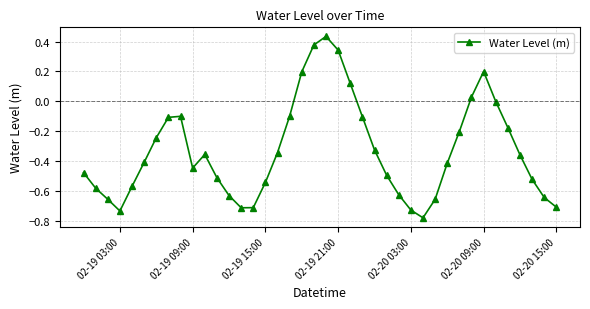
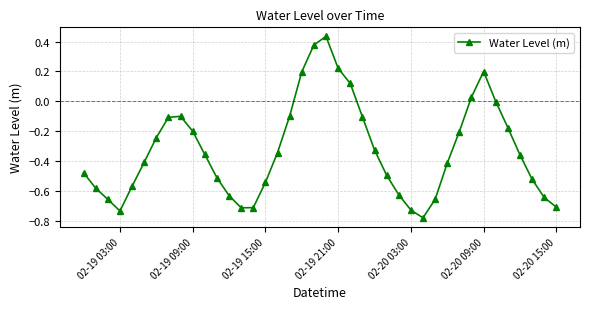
  {
    "02-19 03:00": -0.73,
-   "02-19 09:00": -0.45,
+   "02-19 09:00": -0.20,
    "02-19 15:00": -0.54,
-   "02-19 21:00": 0.34,
+   "02-19 21:00": 0.22,
    "02-20 03:00": -0.73,
    "02-20 09:00": 0.20,
    "02-20 15:00": -0.71
  }
